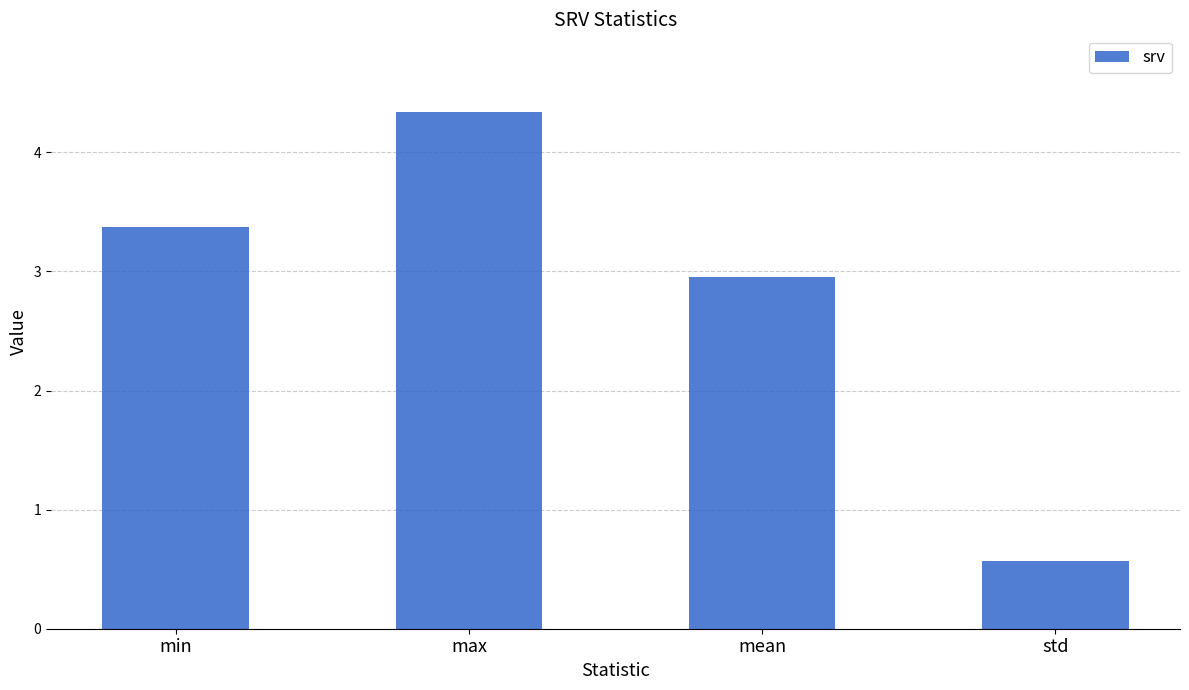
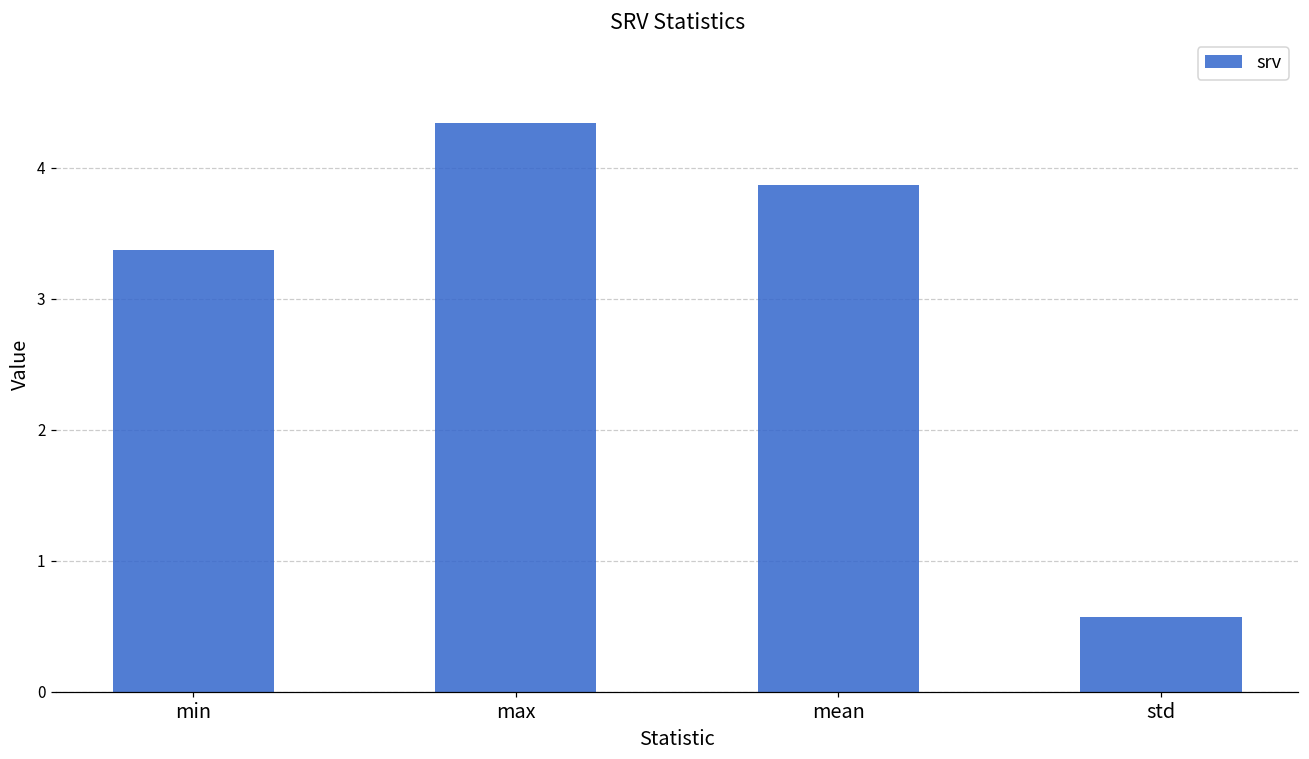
  {
    "min": 3.37,
    "max": 4.34,
-   "mean": 2.95,
+   "mean": 3.87,
    "std": 0.57
  }
